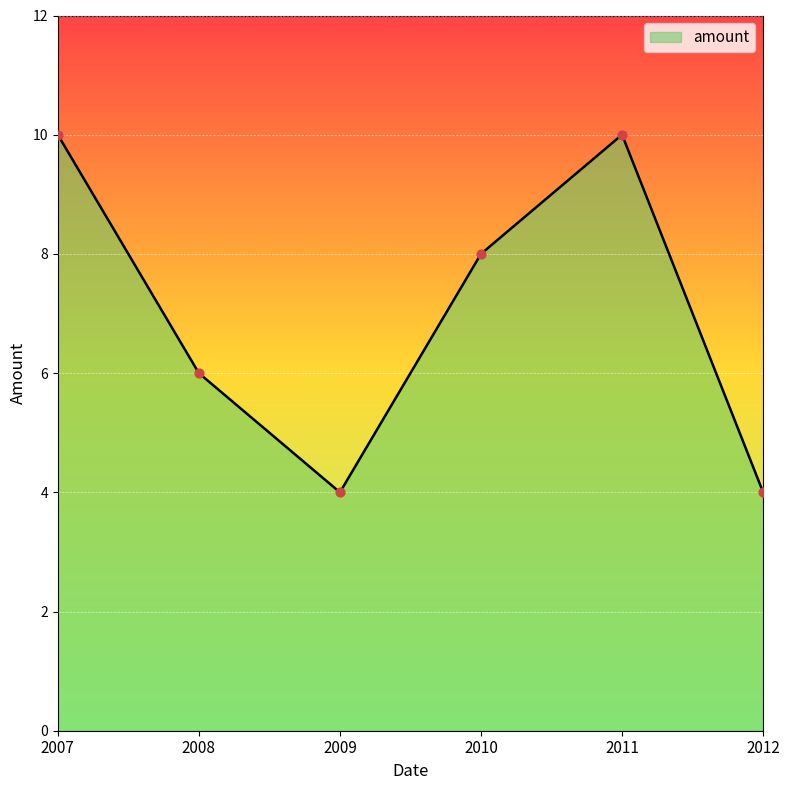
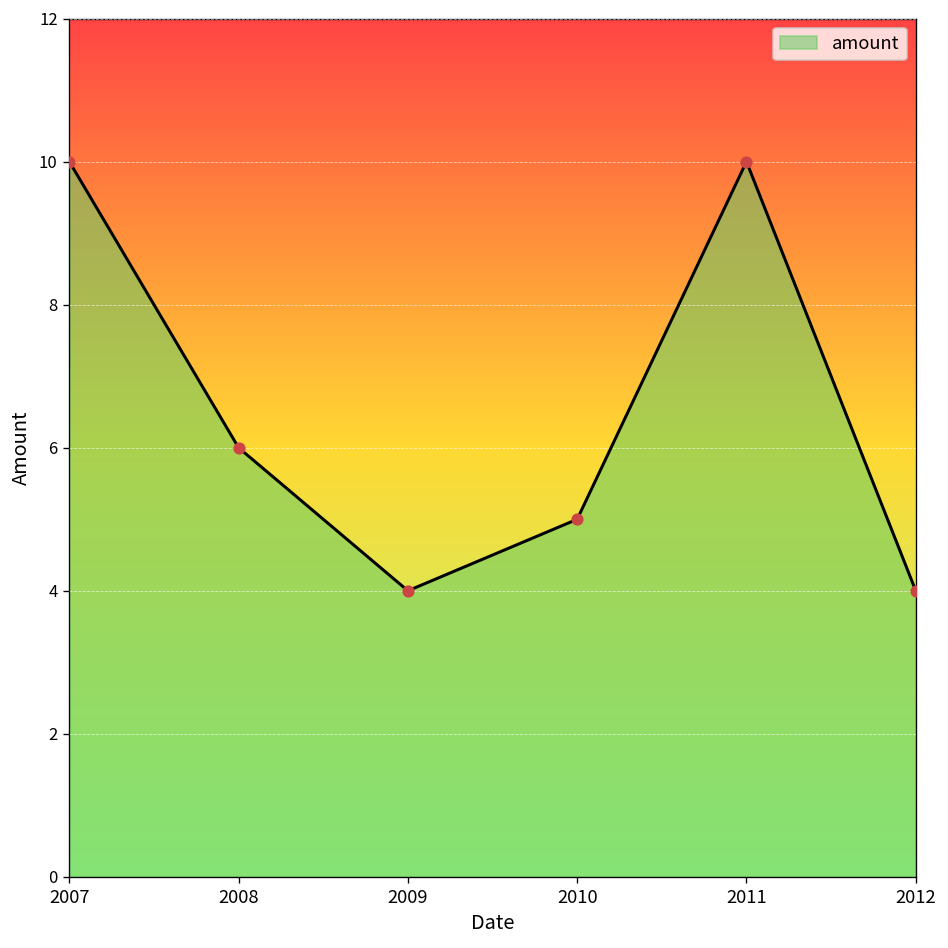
  {
    "2007": 10,
    "2008": 6,
    "2009": 4,
-   "2010": 8,
+   "2010": 5,
    "2011": 10,
    "2012": 4
  }
